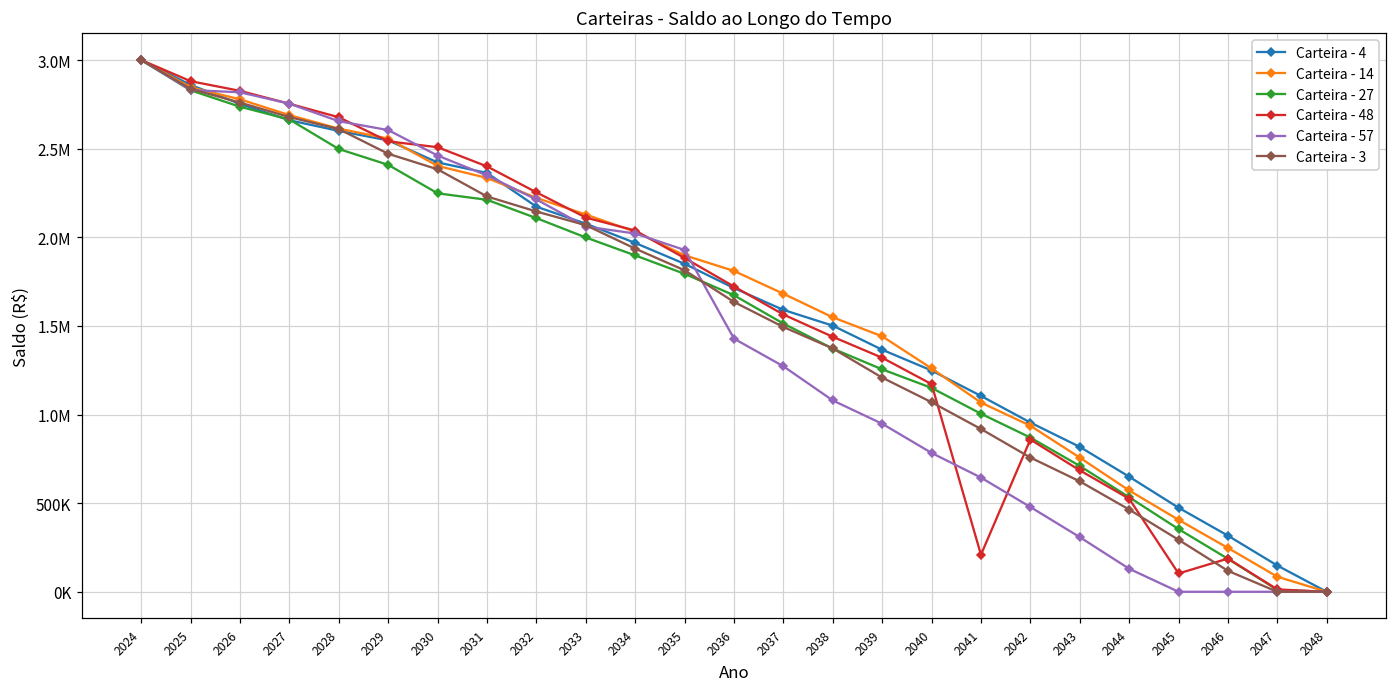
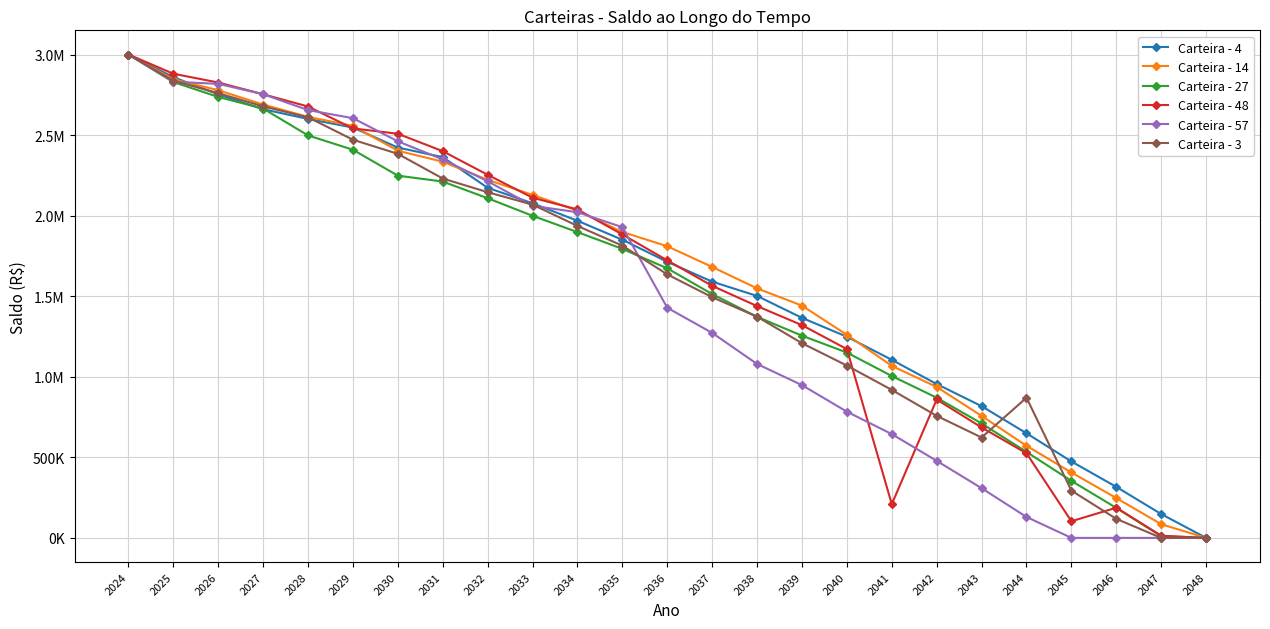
  {
    "Carteira - 4": {
      "2030": 2420000,
      "2032": 2170000,
      "2034": 1970000,
      "2035": 1850000,
      "2037": 1590000,
      "2038": 1500000,
      "2039": 1370000,
      "2041": 1110000,
      "2042": 950000,
      "2043": 820000,
      "2044": 650000,
      "2045": 470000,
      "2046": 320000,
      "2047": 150000
    },
    "Carteira - 14": {
      "2026": 2780000,
      "2030": 2400000,
      "2033": 2130000,
      "2036": 1810000,
      "2037": 1680000,
      "2038": 1550000,
      "2039": 1440000,
      "2041": 1070000,
      "2042": 940000,
      "2043": 760000,
      "2044": 570000,
      "2045": 410000,
      "2046": 250000,
      "2047": 80000
    },
    "Carteira - 27": {
      "2026": 2740000,
      "2028": 2500000,
      "2029": 2410000,
      "2030": 2250000,
      "2031": 2210000,
      "2032": 2110000,
      "2033": 2000000,
      "2034": 1900000,
      "2035": 1790000,
      "2036": 1670000,
      "2037": 1510000,
      "2039": 1250000,
      "2040": 1150000,
      "2041": 1000000,
      "2043": 710000,
      "2045": 350000
    },
    "Carteira - 48": {
      "2025": 2880000,
      "2028": 2680000,
      "2030": 2510000,
      "2031": 2400000,
      "2032": 2250000,
      "2033": 2110000,
      "2037": 1560000,
      "2038": 1440000,
      "2039": 1320000,
      "2040": 1170000,
      "2041": 210000,
      "2043": 690000,
      "2045": 100000
    },
    "Carteira - 57": {
      "2028": 2660000,
      "2029": 2600000,
      "2030": 2460000,
      "2035": 1930000,
      "2036": 1430000,
      "2037": 1270000,
      "2038": 1080000,
      "2039": 950000,
      "2040": 780000,
      "2041": 640000,
      "2042": 480000,
      "2043": 310000,
      "2044": 130000,
      "2045": 0,
      "2046": 0
    },
    "Carteira - 3": {
      "2029": 2470000,
      "2030": 2380000,
      "2031": 2230000,
      "2032": 2150000,
      "2034": 1940000,
      "2035": 1810000,
      "2036": 1640000,
      "2037": 1490000,
      "2039": 1210000,
      "2040": 1070000,
      "2041": 920000,
      "2042": 760000,
      "2043": 620000,
-     "2044": 460000,
+     "2044": 870000,
      "2045": 290000,
      "2046": 120000
    }
  }
